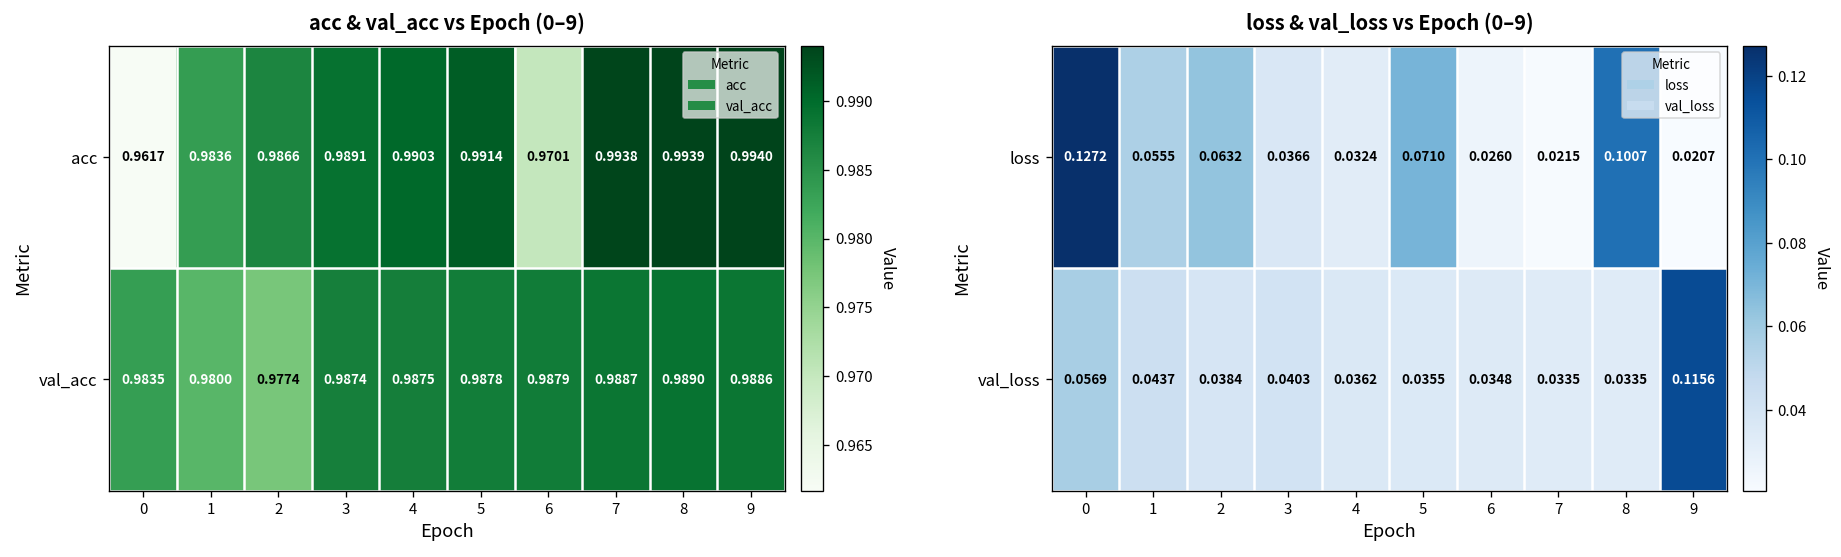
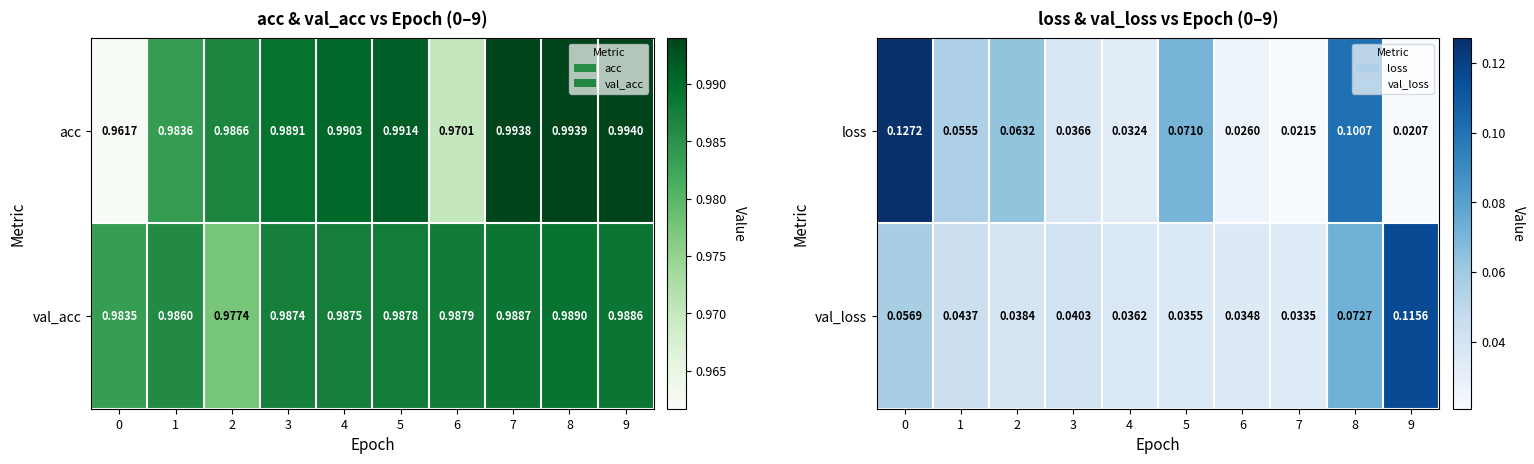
  {
    "acc & val_acc vs Epoch (0–9)": {
      "acc": {
        "0": 0.9617,
        "1": 0.9836,
        "2": 0.9866,
        "3": 0.9891,
        "4": 0.9903,
        "5": 0.9914,
        "6": 0.9701,
        "7": 0.9938,
        "8": 0.9939,
        "9": 0.9940
      },
      "val_acc": {
        "0": 0.9835,
-       "1": 0.9800,
+       "1": 0.9860,
        "2": 0.9774,
        "3": 0.9874,
        "4": 0.9875,
        "5": 0.9878,
        "6": 0.9879,
        "7": 0.9887,
        "8": 0.9890,
        "9": 0.9886
      }
    },
    "loss & val_loss vs Epoch (0–9)": {
      "loss": {
        "0": 0.1272,
        "1": 0.0555,
        "2": 0.0632,
        "3": 0.0366,
        "4": 0.0324,
        "5": 0.0710,
        "6": 0.0260,
        "7": 0.0215,
        "8": 0.1007,
        "9": 0.0207
      },
      "val_loss": {
        "0": 0.0569,
        "1": 0.0437,
        "2": 0.0384,
        "3": 0.0403,
        "4": 0.0362,
        "5": 0.0355,
        "6": 0.0348,
        "7": 0.0335,
-       "8": 0.0335,
+       "8": 0.0727,
        "9": 0.1156
      }
    }
  }
